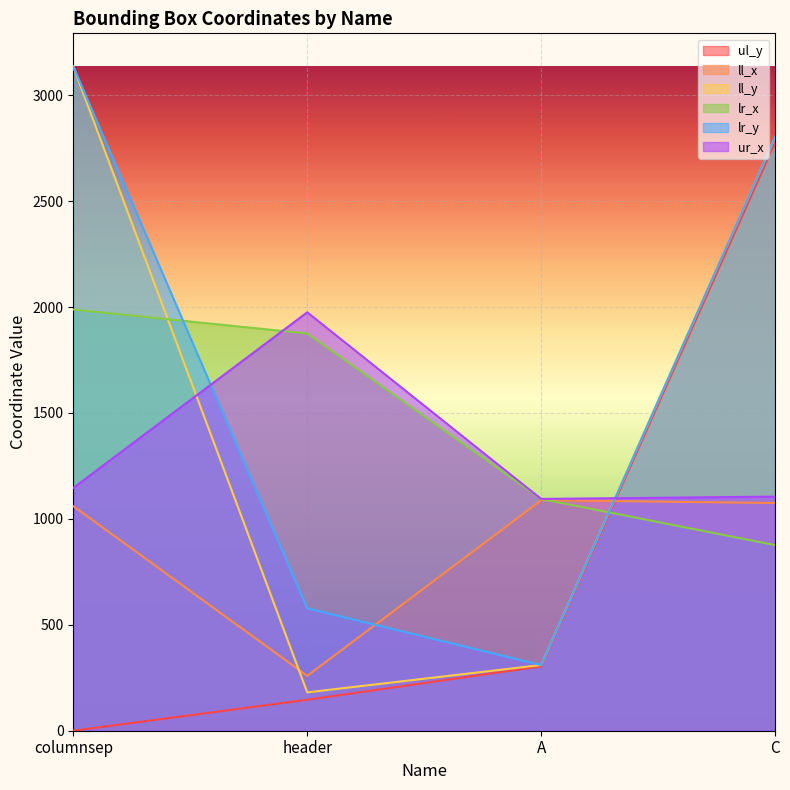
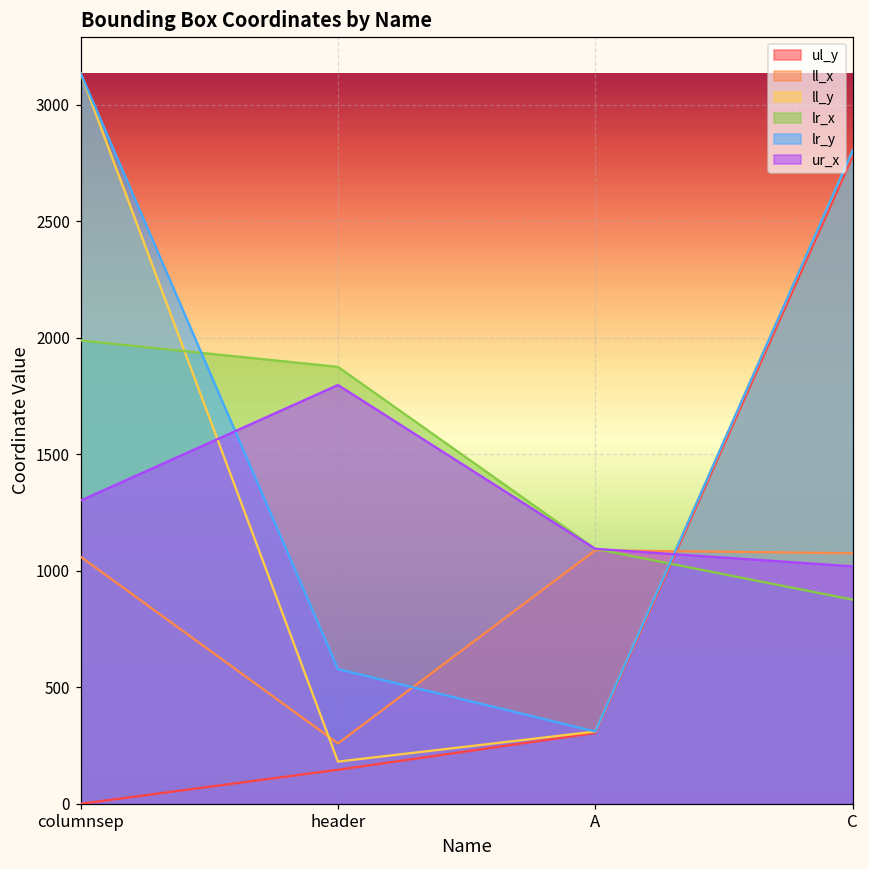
  {
    "lr_x": {
      "columnsep": 1990,
      "header": 1880,
      "C": 880
    },
    "lr_y": {
      "header": 580
    },
    "ur_x": {
-     "columnsep": 1150,
-     "header": 1980,
-     "C": 1110
+     "columnsep": 1300,
+     "header": 1800,
+     "C": 1020
    }
  }
